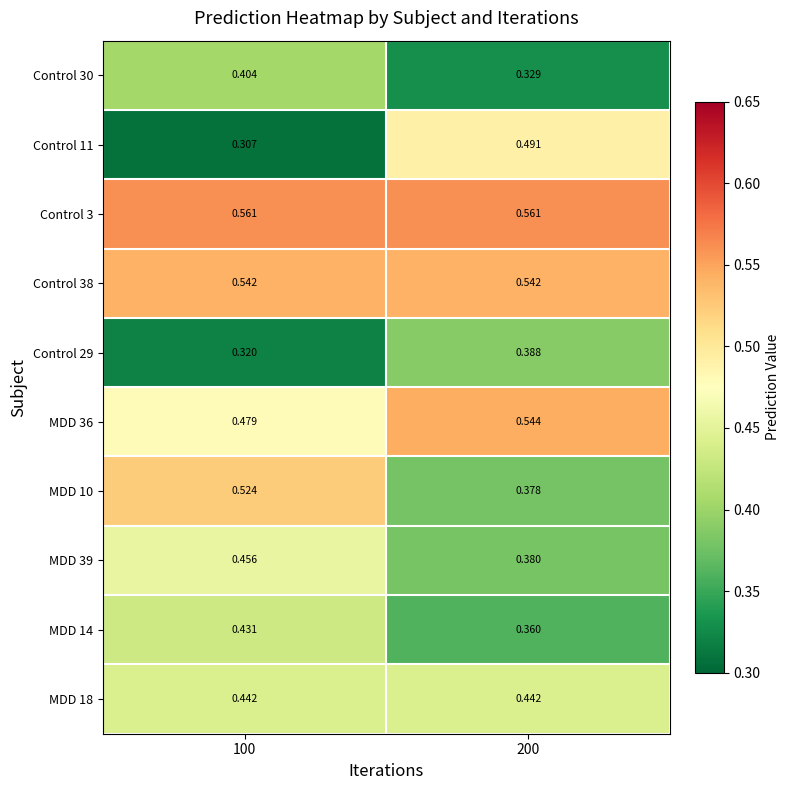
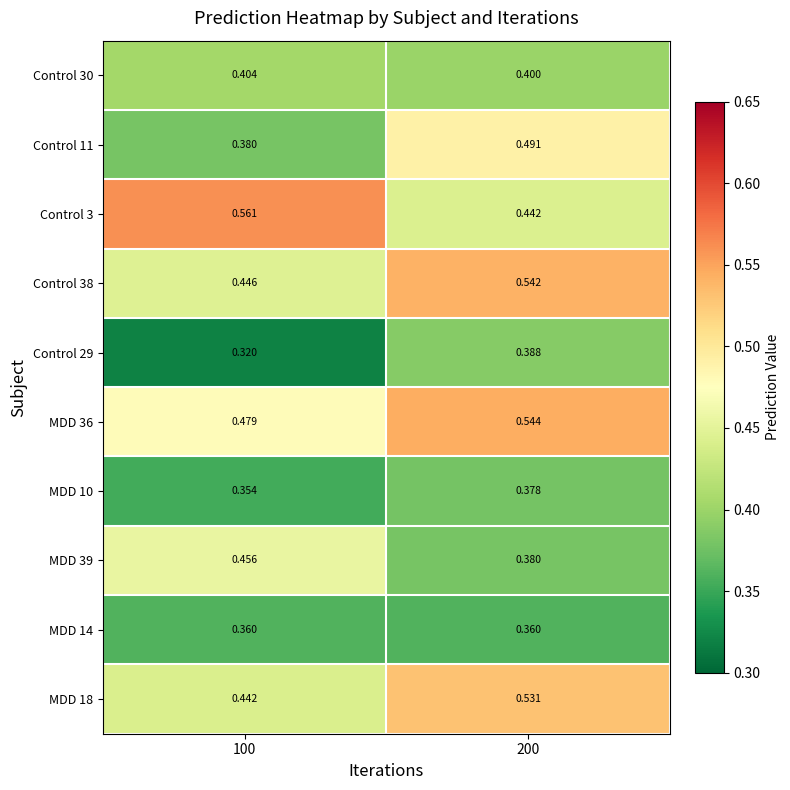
  {
    "Control 30": {
      "100": 0.404,
-     "200": 0.329
+     "200": 0.400
    },
    "Control 11": {
-     "100": 0.307,
+     "100": 0.380,
      "200": 0.491
    },
    "Control 3": {
      "100": 0.561,
-     "200": 0.561
+     "200": 0.442
    },
    "Control 38": {
-     "100": 0.542,
+     "100": 0.446,
      "200": 0.542
    },
    "Control 29": {
      "100": 0.320,
      "200": 0.388
    },
    "MDD 36": {
      "100": 0.479,
      "200": 0.544
    },
    "MDD 10": {
-     "100": 0.524,
+     "100": 0.354,
      "200": 0.378
    },
    "MDD 39": {
      "100": 0.456,
      "200": 0.380
    },
    "MDD 14": {
-     "100": 0.431,
+     "100": 0.360,
      "200": 0.360
    },
    "MDD 18": {
      "100": 0.442,
-     "200": 0.442
+     "200": 0.531
    }
  }
